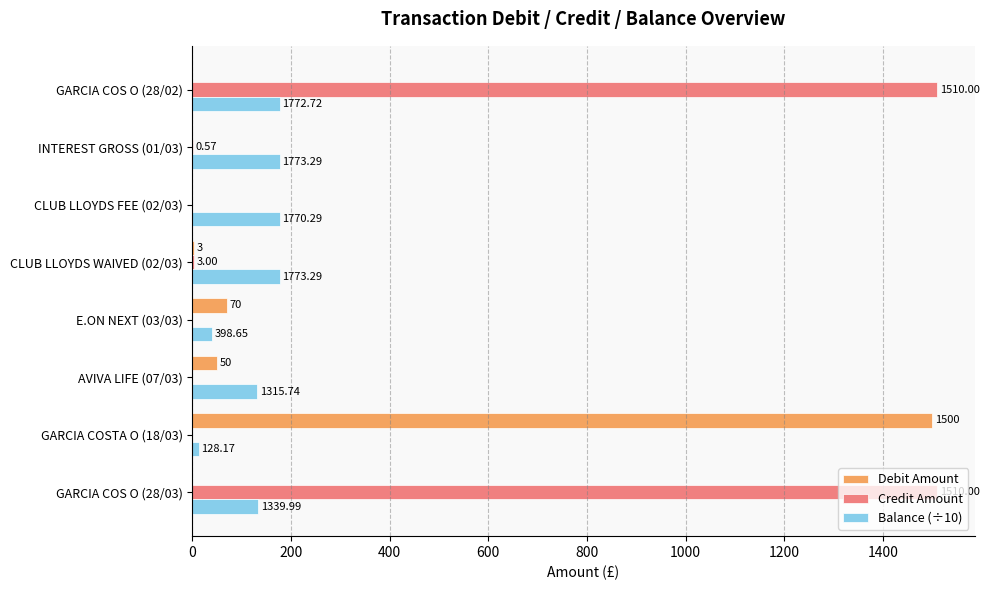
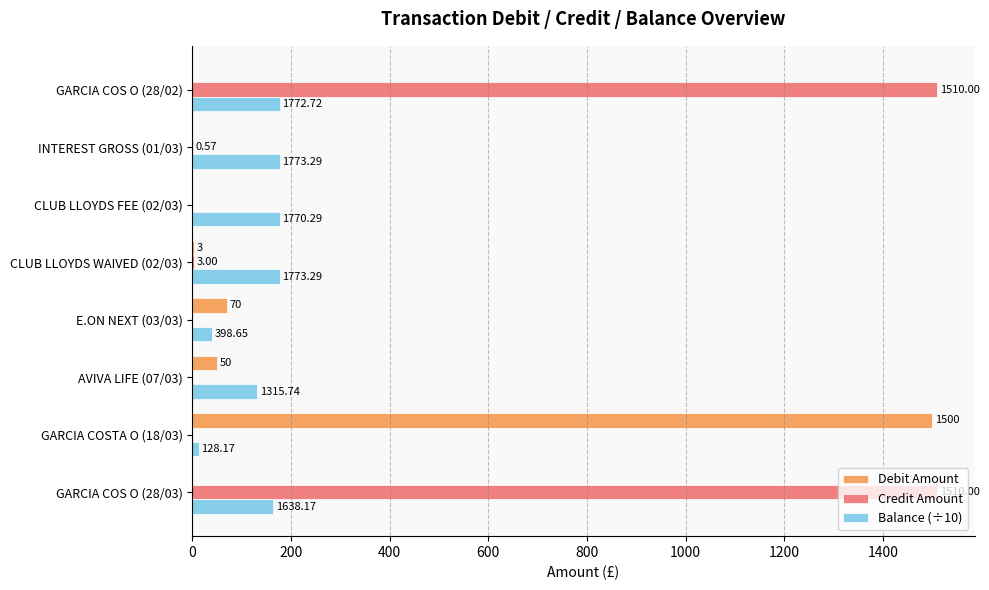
  {
    "Balance (÷10)": {
-     "GARCIA COS O (28/03)": 1339.99
+     "GARCIA COS O (28/03)": 1638.17
    }
  }
